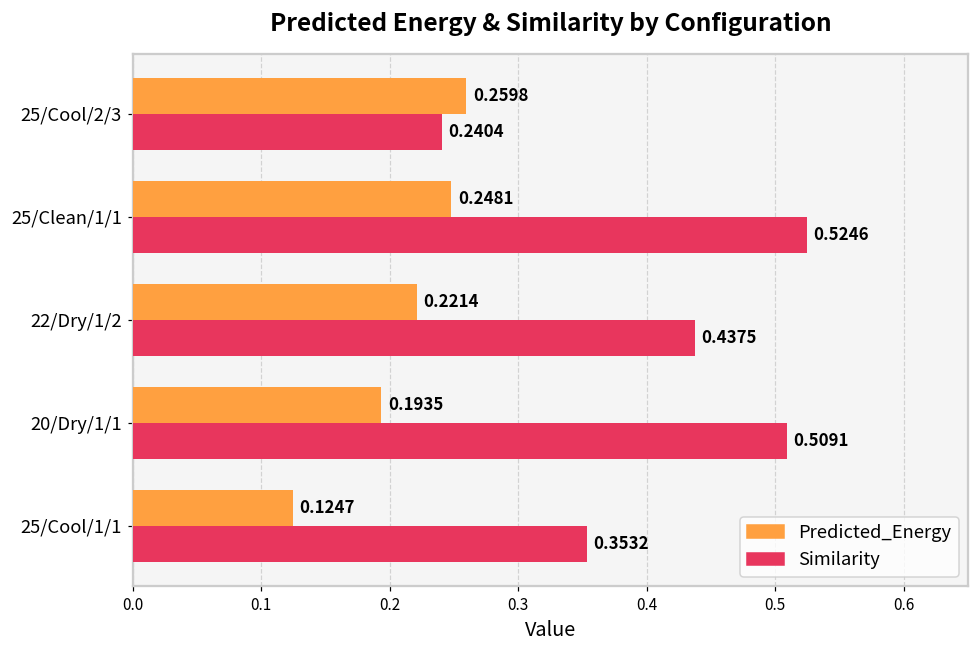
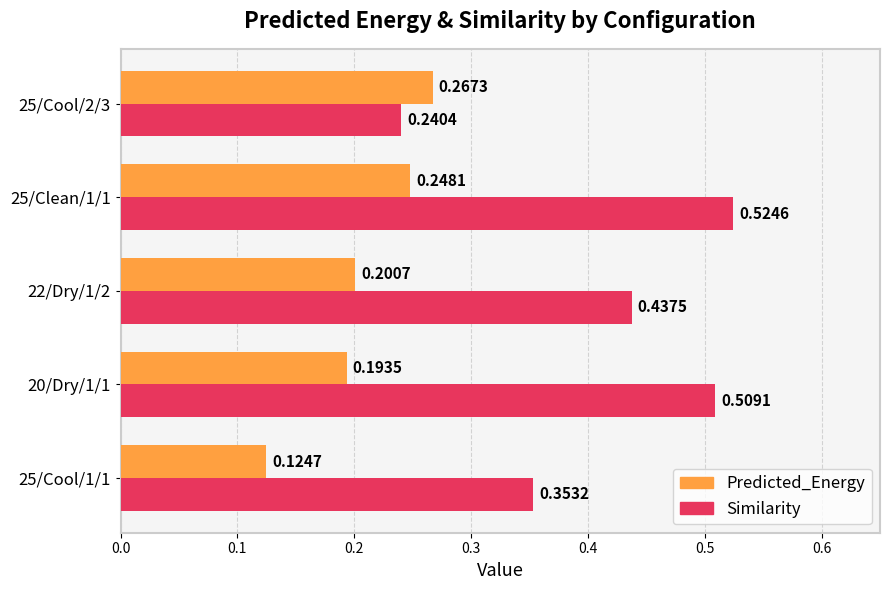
  {
    "Predicted_Energy": {
-     "25/Cool/2/3": 0.2598,
+     "25/Cool/2/3": 0.2673,
      "25/Clean/1/1": 0.2481,
-     "22/Dry/1/2": 0.2214,
+     "22/Dry/1/2": 0.2007,
      "20/Dry/1/1": 0.1935,
      "25/Cool/1/1": 0.1247
    },
    "Similarity": {
      "25/Cool/2/3": 0.2404,
      "25/Clean/1/1": 0.5246,
      "22/Dry/1/2": 0.4375,
      "20/Dry/1/1": 0.5091,
      "25/Cool/1/1": 0.3532
    }
  }
